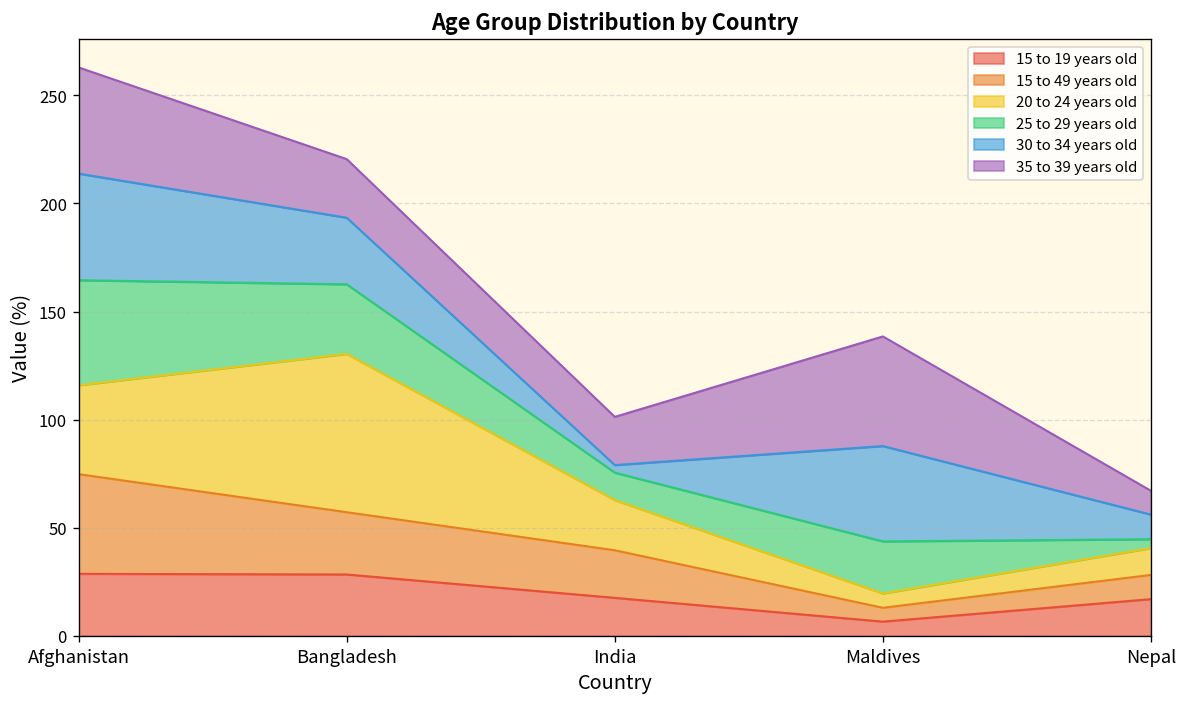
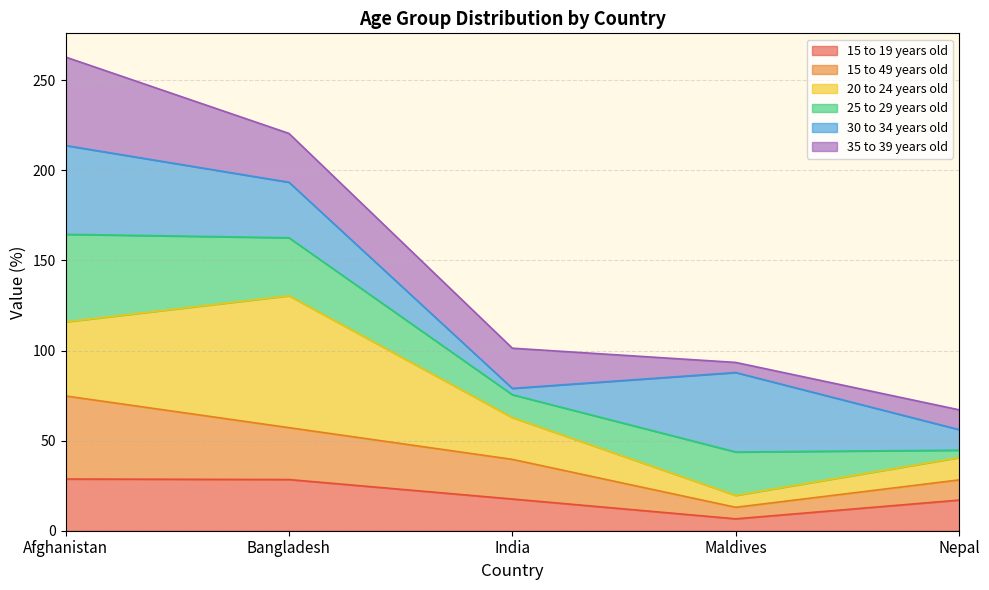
  {
    "20 to 24 years old": {
      "Afghanistan": 41,
      "Bangladesh": 73,
      "India": 23,
      "Maldives": 7,
      "Nepal": 12
    },
    "25 to 29 years old": {
      "Afghanistan": 49,
      "Bangladesh": 32,
      "India": 13,
      "Maldives": 24,
      "Nepal": 4
    },
    "30 to 34 years old": {
      "Afghanistan": 49,
      "Bangladesh": 31,
      "India": 4,
      "Maldives": 44,
      "Nepal": 11
    },
    "35 to 39 years old": {
      "Afghanistan": 49,
      "Bangladesh": 27,
      "India": 22,
-     "Maldives": 51,
+     "Maldives": 6,
      "Nepal": 11
    }
  }
